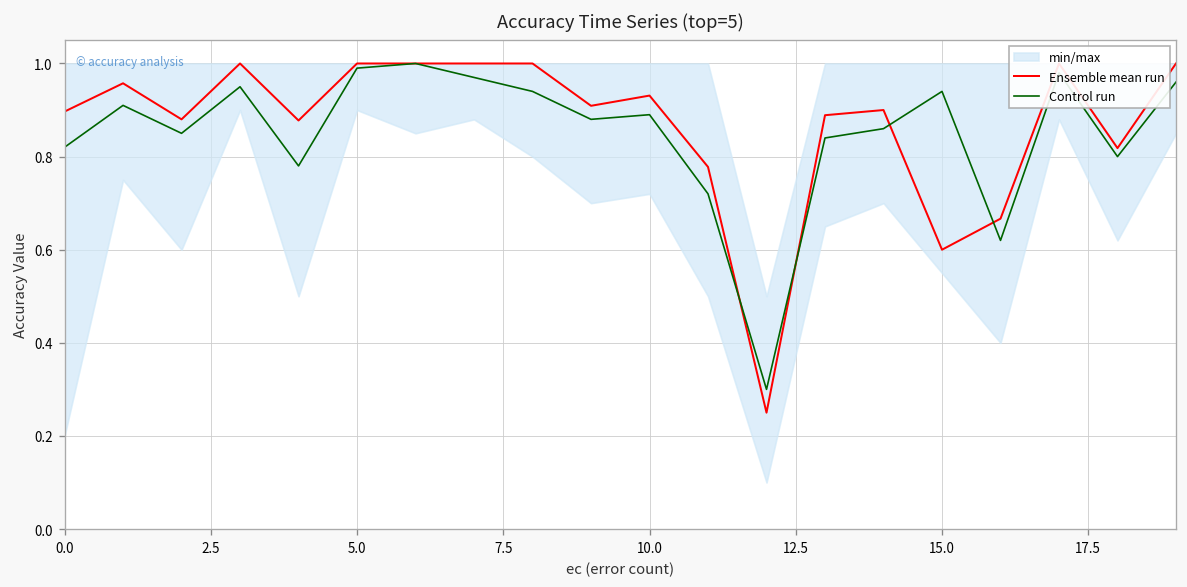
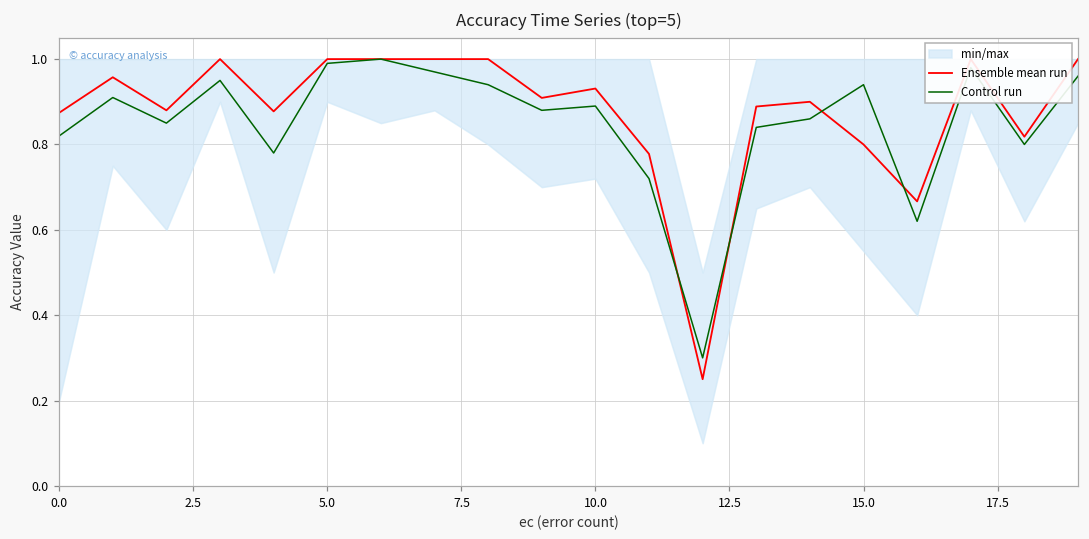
  {
    "Ensemble mean run": {
-     "0.0": 0.90,
+     "0.0": 0.87,
      "10.0": 0.93,
-     "15.0": 0.6
+     "15.0": 0.8
    },
    "Control run": {
      "0.0": 0.82,
      "5.0": 0.99,
      "10.0": 0.89,
      "15.0": 0.94
    }
  }
